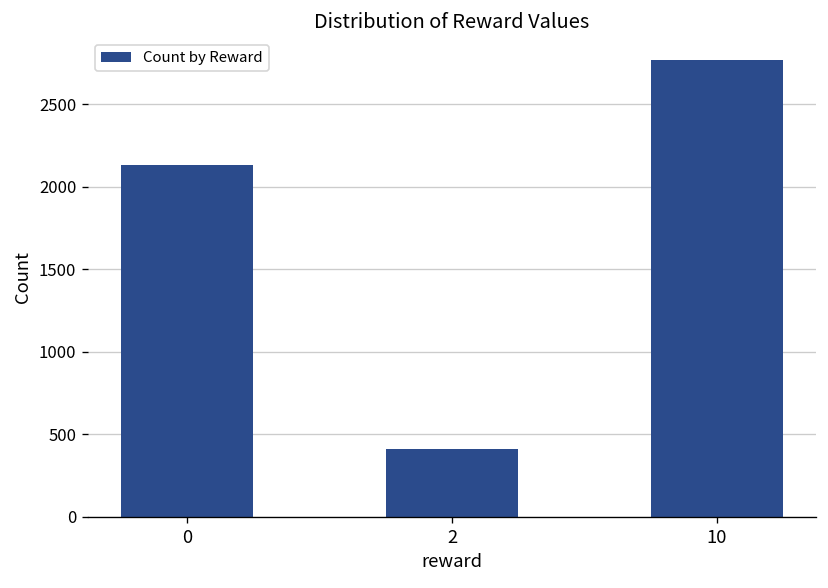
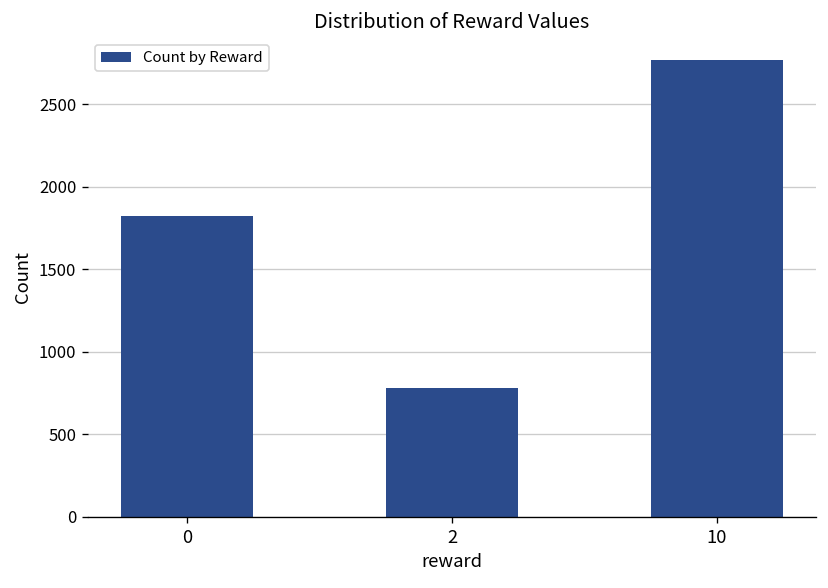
  {
-   "0": 2130,
-   "2": 410,
+   "0": 1820,
+   "2": 780,
    "10": 2770
  }
